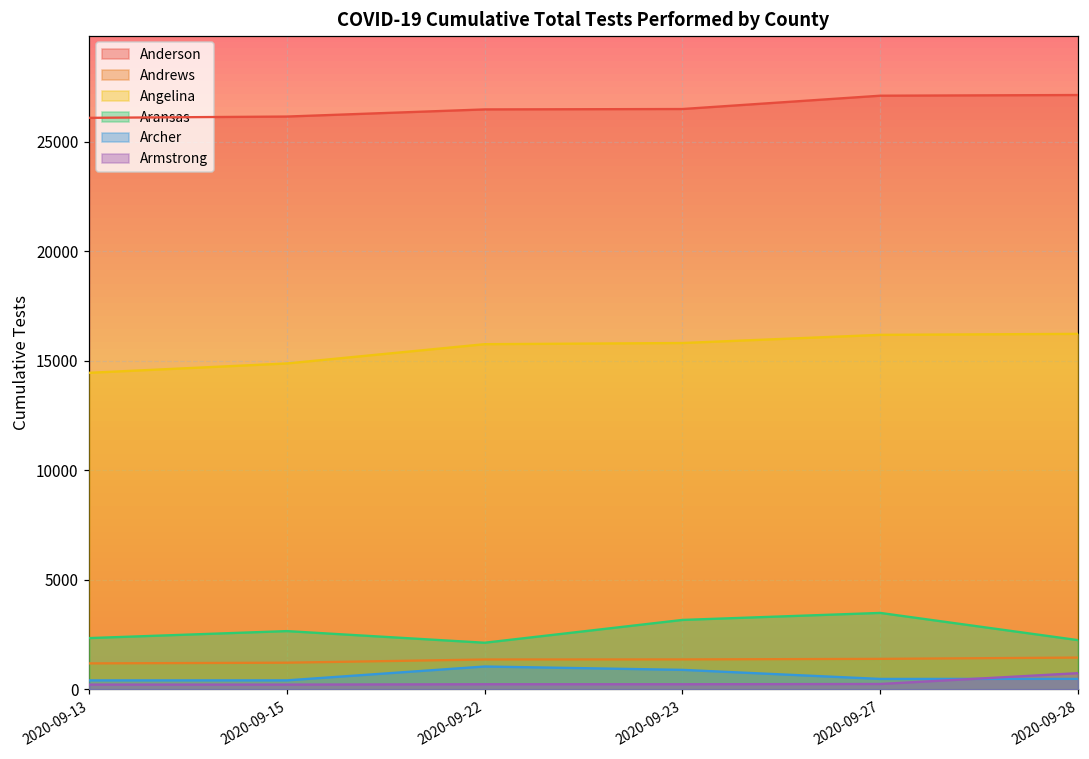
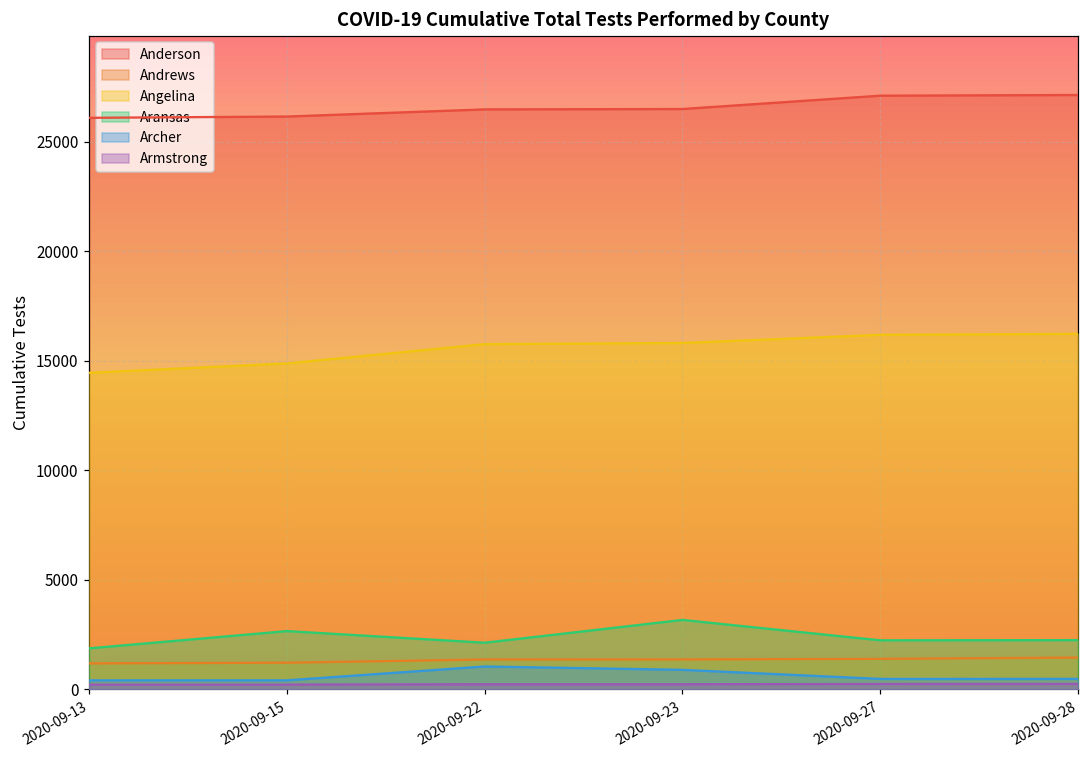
  {
    "Aransas": {
-     "2020-09-13": 2300,
+     "2020-09-13": 1900,
      "2020-09-15": 2700,
      "2020-09-22": 2100,
      "2020-09-23": 3200,
-     "2020-09-27": 3500,
+     "2020-09-27": 2200,
      "2020-09-28": 2200
    },
    "Archer": {
      "2020-09-13": 400,
      "2020-09-15": 400,
      "2020-09-22": 1000,
      "2020-09-23": 900,
      "2020-09-27": 500,
      "2020-09-28": 500
    },
    "Armstrong": {
      "2020-09-13": 200,
      "2020-09-15": 200,
      "2020-09-22": 200,
      "2020-09-23": 200,
      "2020-09-27": 200,
-     "2020-09-28": 700
+     "2020-09-28": 300
    }
  }
